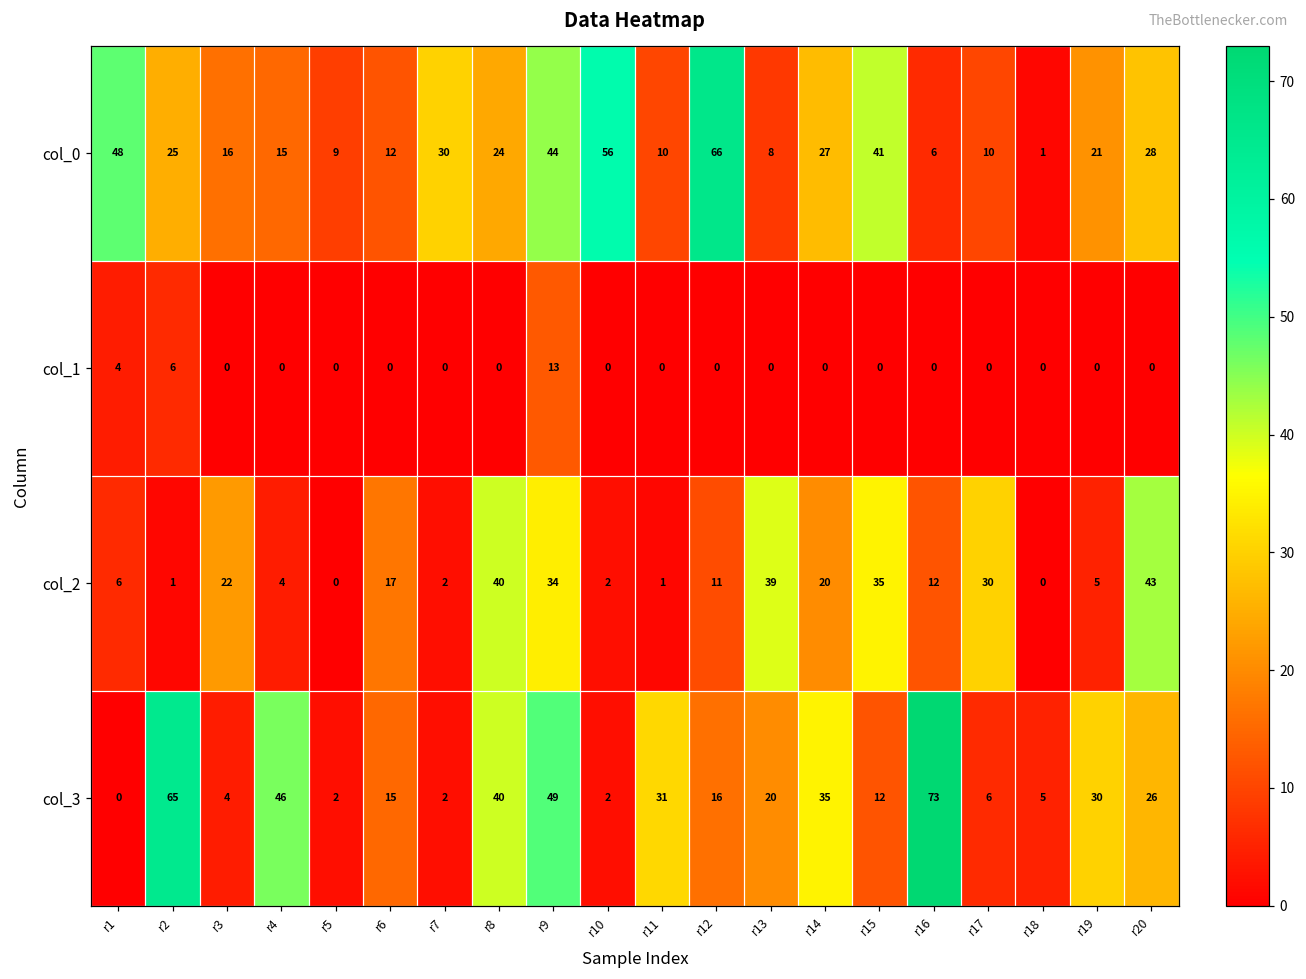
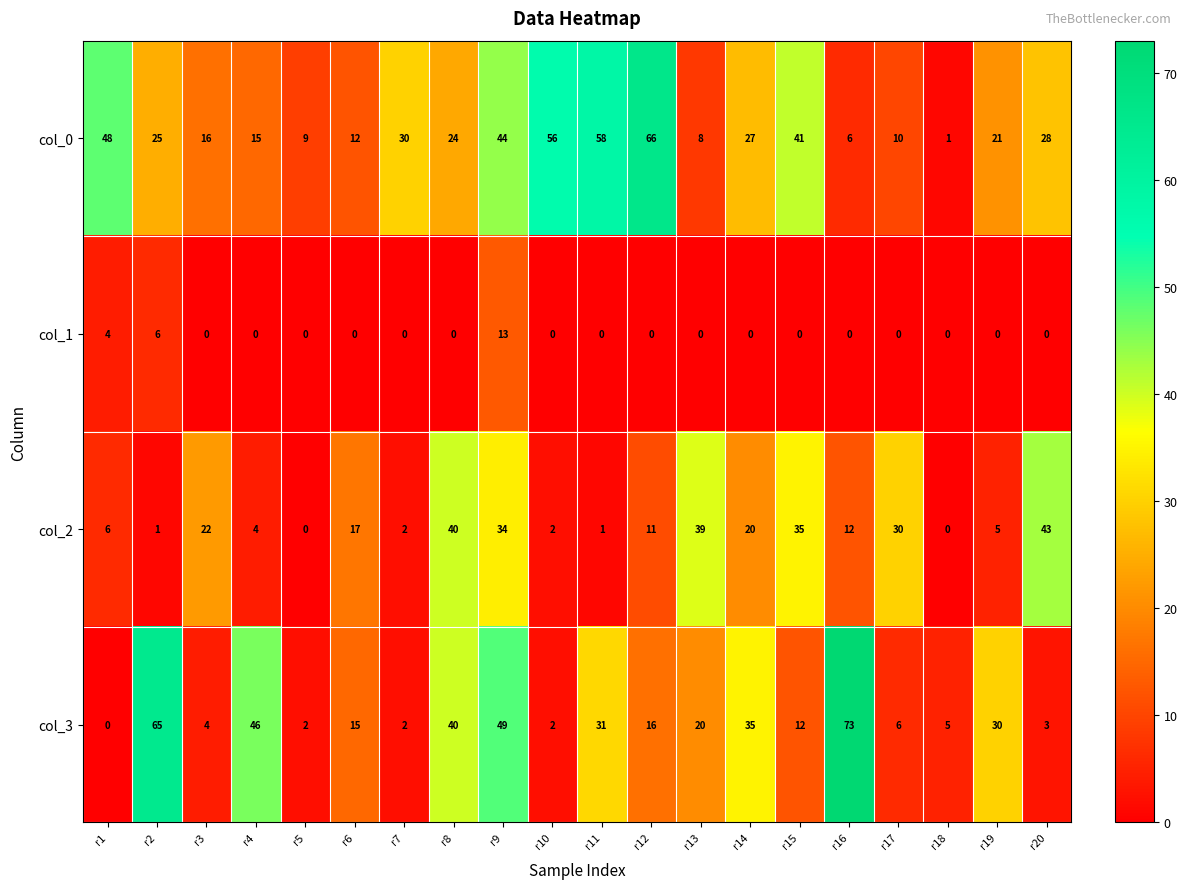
  {
    "col_0": {
      "r1": 48,
      "r2": 25,
      "r3": 16,
      "r4": 15,
      "r5": 9,
      "r6": 12,
      "r7": 30,
      "r8": 24,
      "r9": 44,
      "r10": 56,
-     "r11": 10,
+     "r11": 58,
      "r12": 66,
      "r13": 8,
      "r14": 27,
      "r15": 41,
      "r16": 6,
      "r17": 10,
      "r18": 1,
      "r19": 21,
      "r20": 28
    },
    "col_1": {
      "r1": 4,
      "r2": 6,
      "r3": 0,
      "r4": 0,
      "r5": 0,
      "r6": 0,
      "r7": 0,
      "r8": 0,
      "r9": 13,
      "r10": 0,
      "r11": 0,
      "r12": 0,
      "r13": 0,
      "r14": 0,
      "r15": 0,
      "r16": 0,
      "r17": 0,
      "r18": 0,
      "r19": 0,
      "r20": 0
    },
    "col_2": {
      "r1": 6,
      "r2": 1,
      "r3": 22,
      "r4": 4,
      "r5": 0,
      "r6": 17,
      "r7": 2,
      "r8": 40,
      "r9": 34,
      "r10": 2,
      "r11": 1,
      "r12": 11,
      "r13": 39,
      "r14": 20,
      "r15": 35,
      "r16": 12,
      "r17": 30,
      "r18": 0,
      "r19": 5,
      "r20": 43
    },
    "col_3": {
      "r1": 0,
      "r2": 65,
      "r3": 4,
      "r4": 46,
      "r5": 2,
      "r6": 15,
      "r7": 2,
      "r8": 40,
      "r9": 49,
      "r10": 2,
      "r11": 31,
      "r12": 16,
      "r13": 20,
      "r14": 35,
      "r15": 12,
      "r16": 73,
      "r17": 6,
      "r18": 5,
      "r19": 30,
-     "r20": 26
+     "r20": 3
    }
  }
